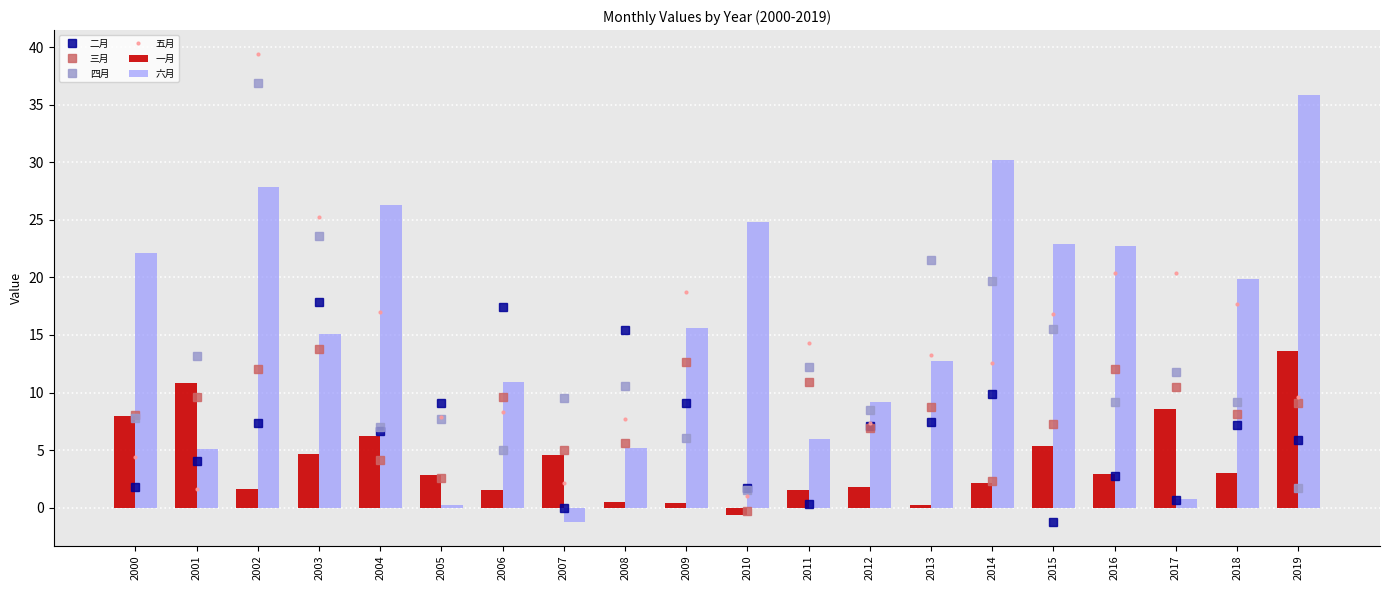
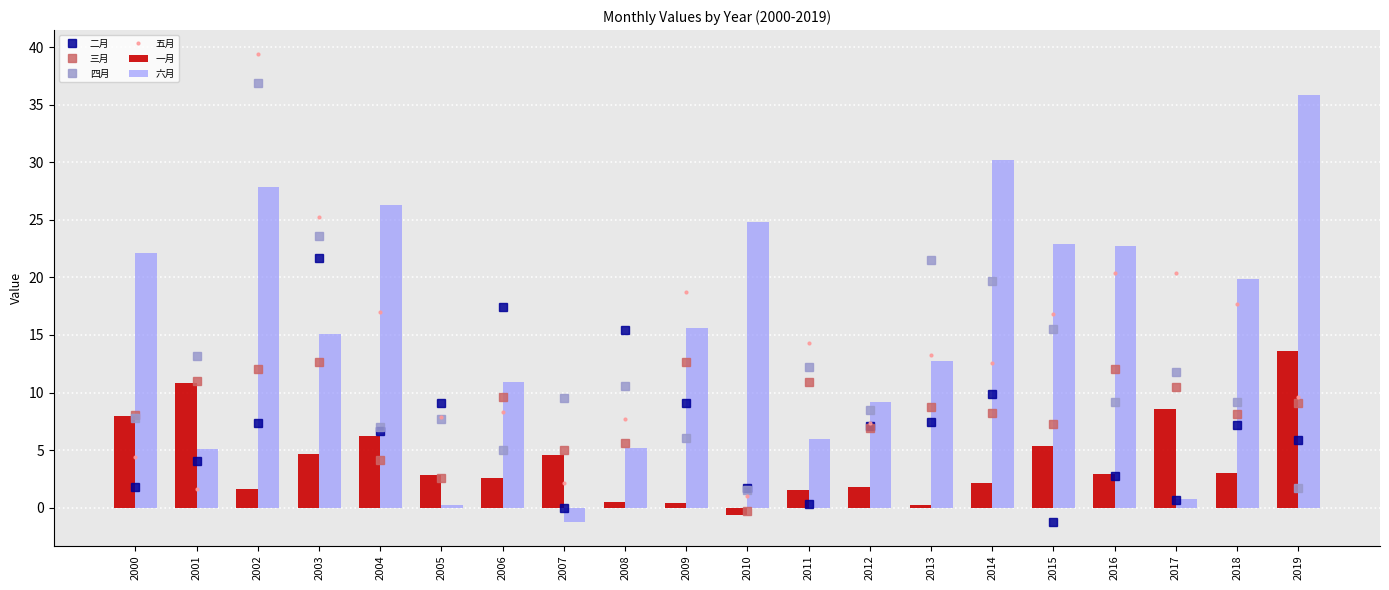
  {
    "一月": {
      "2000": 8.0,
      "2001": 10.8,
      "2002": 1.6,
      "2003": 4.7,
      "2004": 6.2,
      "2005": 2.9,
-     "2006": 1.5,
+     "2006": 2.6,
      "2007": 4.6,
      "2008": 0.5,
      "2009": 0.4,
      "2010": -0.6,
      "2011": 1.5,
      "2012": 1.8,
      "2013": 0.2,
      "2014": 2.1,
      "2015": 5.3,
      "2016": 2.9,
      "2017": 8.6,
      "2018": 3.0,
      "2019": 13.6
    },
    "二月": {
      "2000": 1.8,
      "2001": 4.1,
      "2002": 7.4,
-     "2003": 17.9,
+     "2003": 21.7,
      "2004": 6.6,
      "2005": 9.1,
      "2006": 17.4,
      "2007": -0.1,
      "2008": 15.4,
      "2009": 9.1,
      "2011": 0.4,
      "2013": 7.4,
      "2014": 9.9,
      "2015": -1.3,
      "2016": 2.8,
      "2017": 0.7,
      "2018": 7.2,
      "2019": 5.9
    },
    "三月": {
      "2000": 8.0,
-     "2001": 9.6,
+     "2001": 11.0,
      "2002": 12.0,
-     "2003": 13.8,
+     "2003": 12.7,
      "2004": 4.1,
      "2005": 2.6,
      "2006": 9.6,
      "2007": 5.0,
      "2008": 5.7,
      "2009": 12.7,
      "2010": -0.3,
      "2011": 10.9,
      "2013": 8.8,
-     "2014": 2.3,
+     "2014": 8.2,
      "2015": 7.3,
      "2016": 12.0,
      "2017": 10.5,
      "2018": 8.1,
      "2019": 9.1
    },
    "五月": {
      "2000": 4.4,
      "2001": 1.6,
      "2002": 39.4,
      "2003": 25.2,
      "2004": 17.0,
      "2006": 8.3,
      "2007": 2.2,
      "2008": 7.7,
      "2009": 18.7,
      "2010": 1.0,
      "2011": 14.3,
      "2012": 7.4,
      "2013": 13.3,
      "2014": 12.6,
      "2015": 16.8,
      "2016": 20.4,
      "2017": 20.4,
      "2018": 17.7,
      "2019": 9.6
    }
  }
